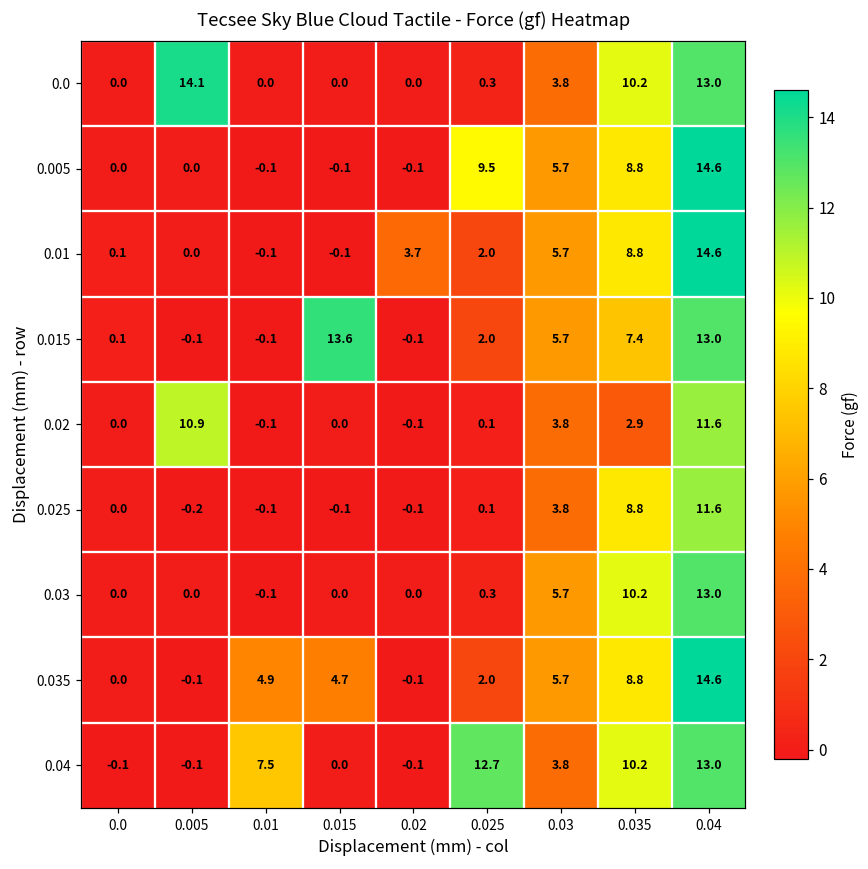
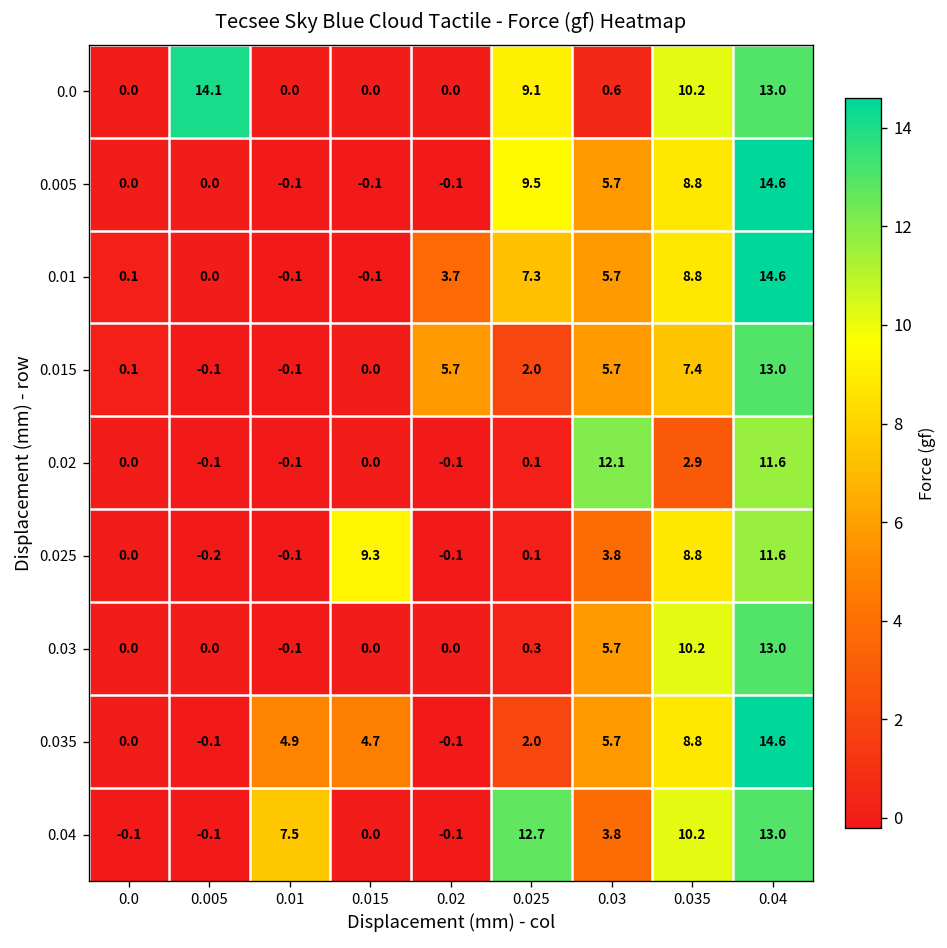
  {
    "0.0": {
      "0.0": 0.0,
      "0.005": 14.1,
      "0.01": 0.0,
      "0.015": 0.0,
      "0.02": 0.0,
-     "0.025": 0.3,
-     "0.03": 3.8,
+     "0.025": 9.1,
+     "0.03": 0.6,
      "0.035": 10.2,
      "0.04": 13.0
    },
    "0.005": {
      "0.0": 0.0,
      "0.005": 0.0,
      "0.01": -0.1,
      "0.015": -0.1,
      "0.02": -0.1,
      "0.025": 9.5,
      "0.03": 5.7,
      "0.035": 8.8,
      "0.04": 14.6
    },
    "0.01": {
      "0.0": 0.1,
      "0.005": 0.0,
      "0.01": -0.1,
      "0.015": -0.1,
      "0.02": 3.7,
-     "0.025": 2.0,
+     "0.025": 7.3,
      "0.03": 5.7,
      "0.035": 8.8,
      "0.04": 14.6
    },
    "0.015": {
      "0.0": 0.1,
      "0.005": -0.1,
      "0.01": -0.1,
-     "0.015": 13.6,
-     "0.02": -0.1,
+     "0.015": 0.0,
+     "0.02": 5.7,
      "0.025": 2.0,
      "0.03": 5.7,
      "0.035": 7.4,
      "0.04": 13.0
    },
    "0.02": {
      "0.0": 0.0,
-     "0.005": 10.9,
+     "0.005": -0.1,
      "0.01": -0.1,
      "0.015": 0.0,
      "0.02": -0.1,
      "0.025": 0.1,
-     "0.03": 3.8,
+     "0.03": 12.1,
      "0.035": 2.9,
      "0.04": 11.6
    },
    "0.025": {
      "0.0": 0.0,
      "0.005": -0.2,
      "0.01": -0.1,
-     "0.015": -0.1,
+     "0.015": 9.3,
      "0.02": -0.1,
      "0.025": 0.1,
      "0.03": 3.8,
      "0.035": 8.8,
      "0.04": 11.6
    },
    "0.03": {
      "0.0": 0.0,
      "0.005": 0.0,
      "0.01": -0.1,
      "0.015": 0.0,
      "0.02": 0.0,
      "0.025": 0.3,
      "0.03": 5.7,
      "0.035": 10.2,
      "0.04": 13.0
    },
    "0.035": {
      "0.0": 0.0,
      "0.005": -0.1,
      "0.01": 4.9,
      "0.015": 4.7,
      "0.02": -0.1,
      "0.025": 2.0,
      "0.03": 5.7,
      "0.035": 8.8,
      "0.04": 14.6
    },
    "0.04": {
      "0.0": -0.1,
      "0.005": -0.1,
      "0.01": 7.5,
      "0.015": 0.0,
      "0.02": -0.1,
      "0.025": 12.7,
      "0.03": 3.8,
      "0.035": 10.2,
      "0.04": 13.0
    }
  }
